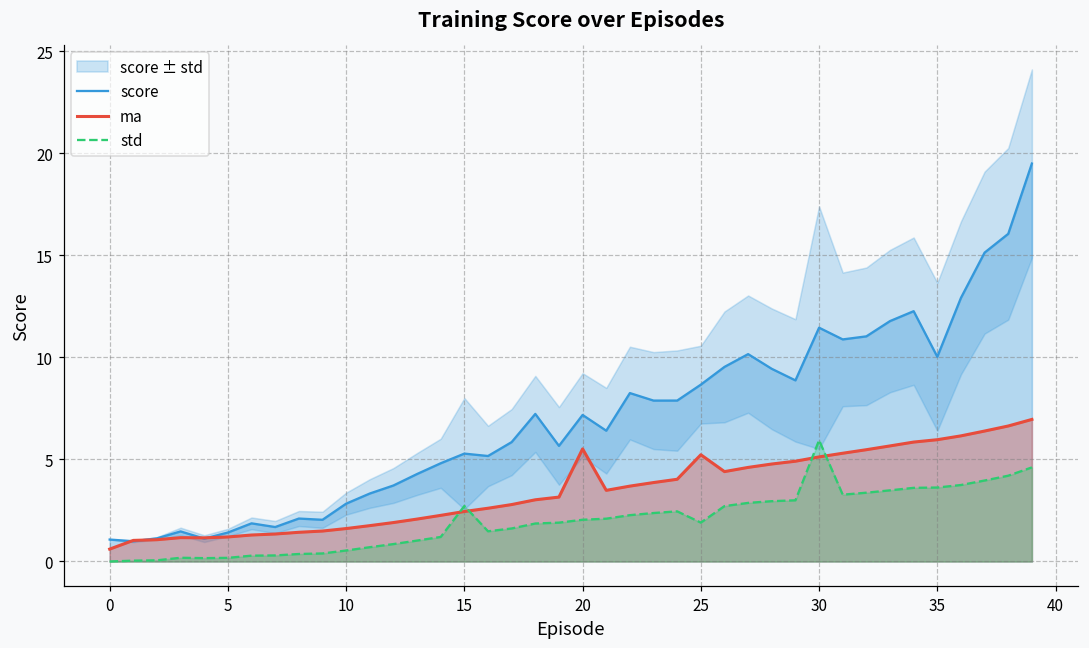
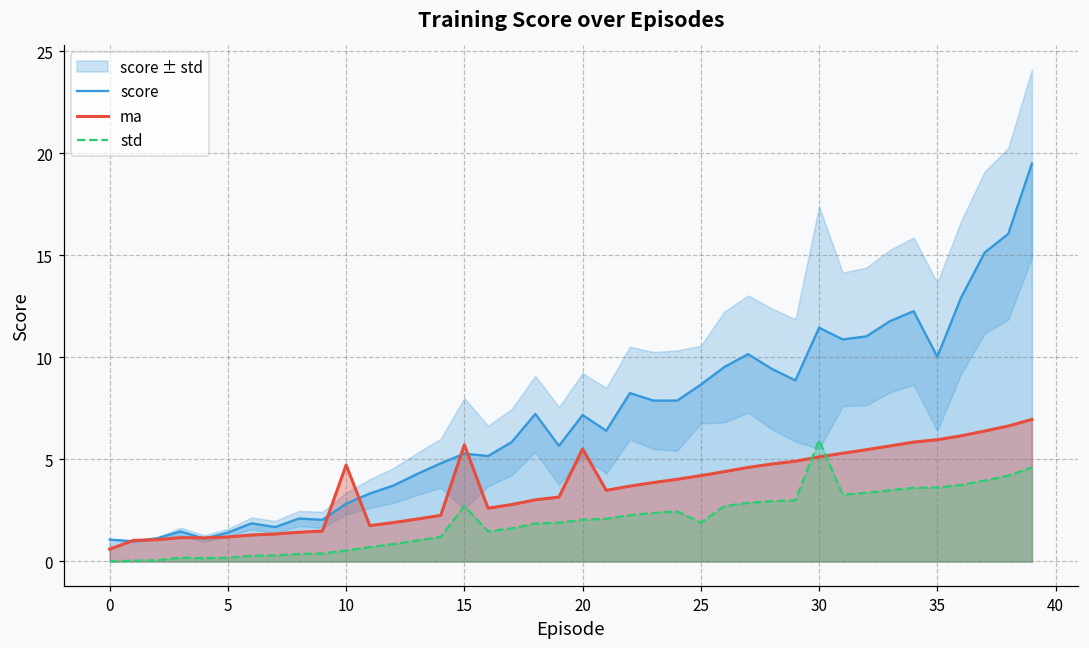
  {
    "ma": {
      "0": 0.6,
      "5": 1.2,
-     "10": 1.6,
-     "15": 2.4,
+     "10": 4.7,
+     "15": 5.7,
      "20": 5.5,
-     "25": 5.2,
+     "25": 4.2,
      "30": 5.1,
      "35": 6.0
    },
    "std": {
      "0": 0.0,
      "5": 0.2,
      "10": 0.5,
      "15": 2.7,
      "20": 2.0,
      "25": 1.9,
      "30": 5.9,
      "35": 3.6
    }
  }
